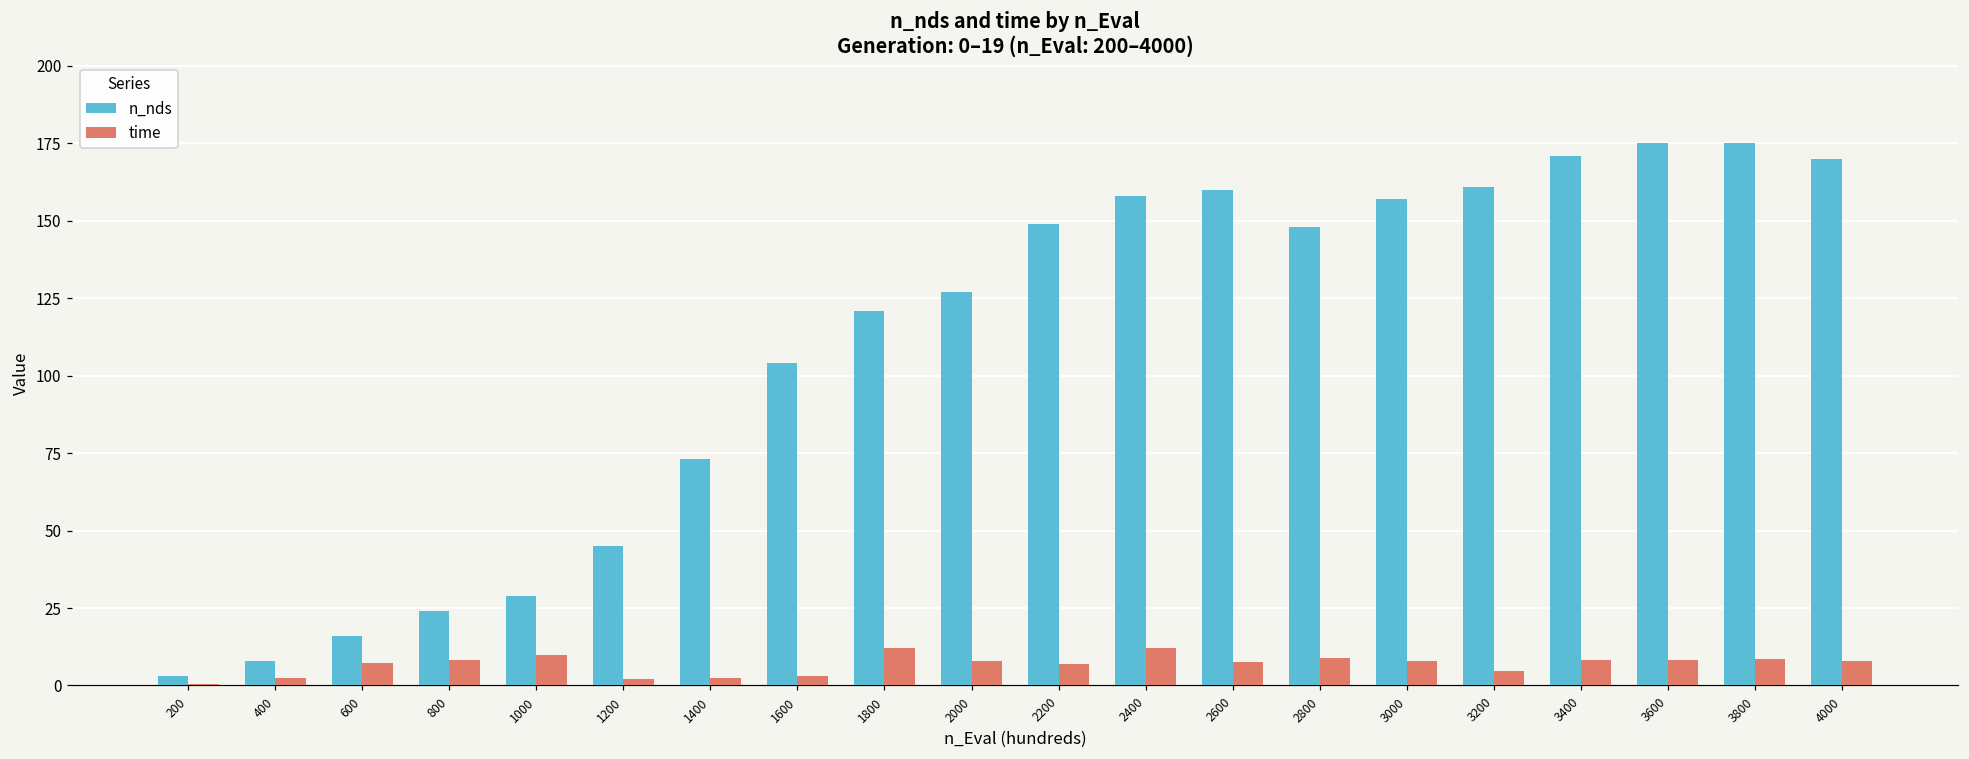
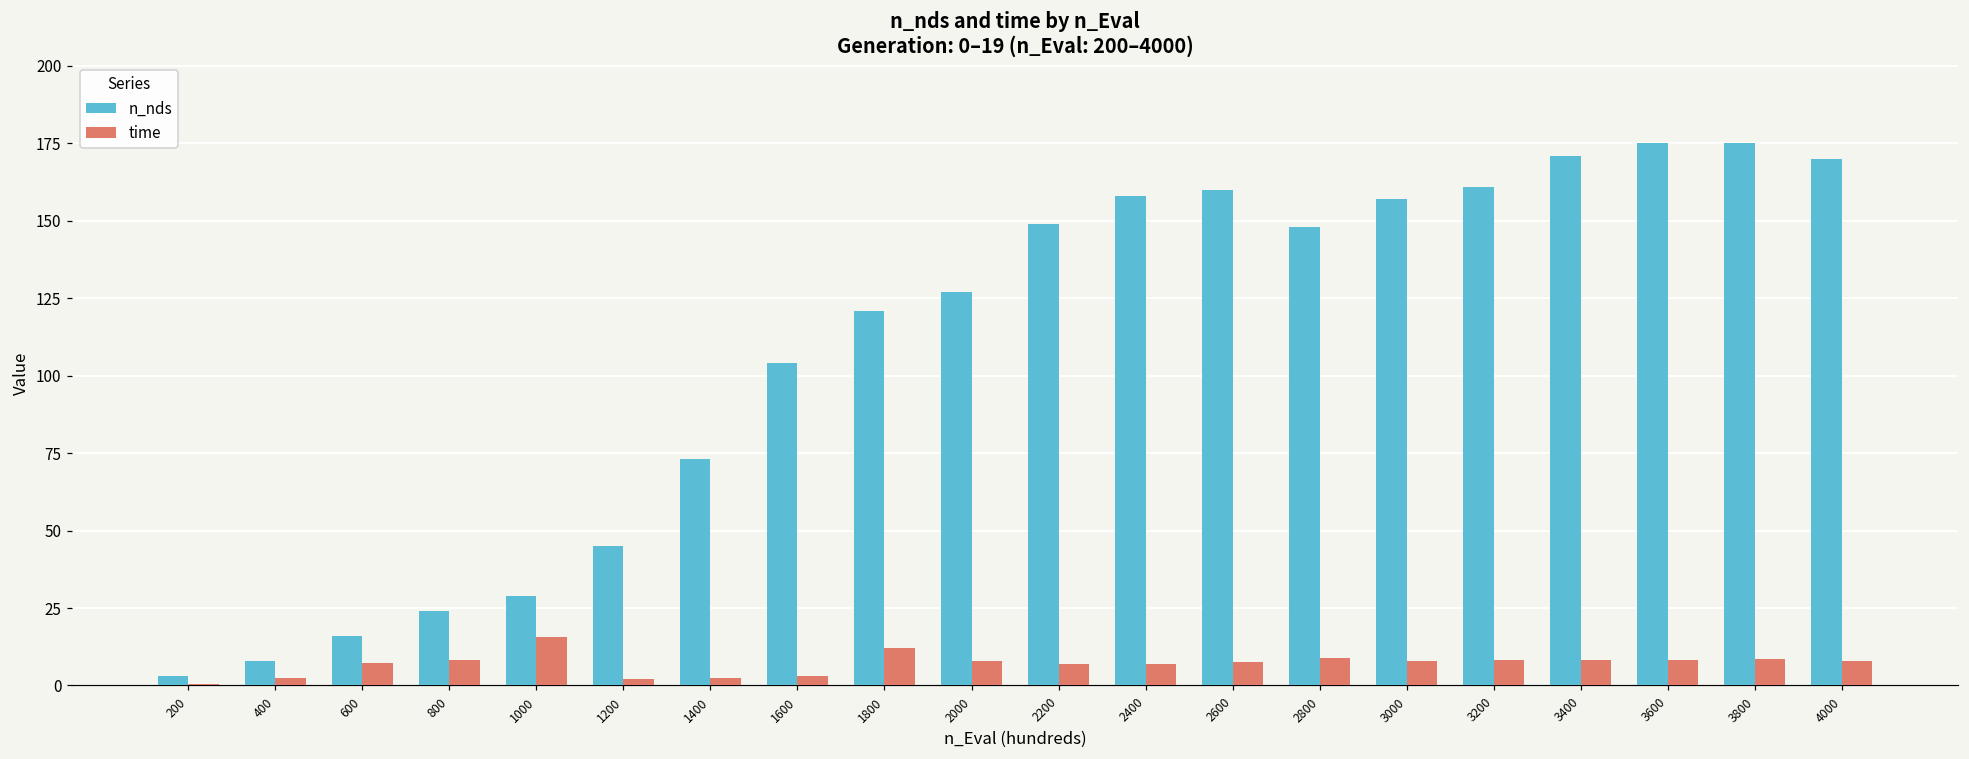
  {
    "n_nds": {
      "200": 3,
      "400": 8,
      "600": 16,
      "800": 24,
      "1000": 29,
      "1200": 45,
      "1400": 73,
      "1600": 104,
      "1800": 121,
      "2000": 127,
      "2200": 149,
      "2400": 158,
      "2600": 160,
      "2800": 148,
      "3000": 157,
      "3200": 161,
      "3400": 171,
      "3600": 175,
      "3800": 175,
      "4000": 170
    },
    "time": {
      "400": 2,
      "600": 7,
      "800": 8,
-     "1000": 10,
+     "1000": 16,
      "1200": 2,
      "1400": 2,
      "1600": 3,
      "1800": 12,
      "2000": 8,
      "2200": 7,
-     "2400": 12,
+     "2400": 7,
      "2600": 8,
      "2800": 9,
      "3000": 8,
-     "3200": 5,
+     "3200": 8,
      "3400": 8,
      "3600": 8,
      "3800": 9,
      "4000": 8
    }
  }
